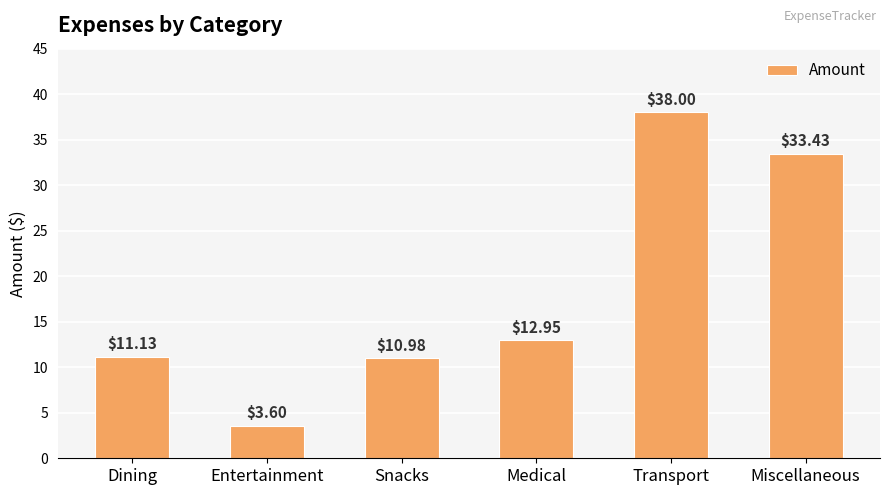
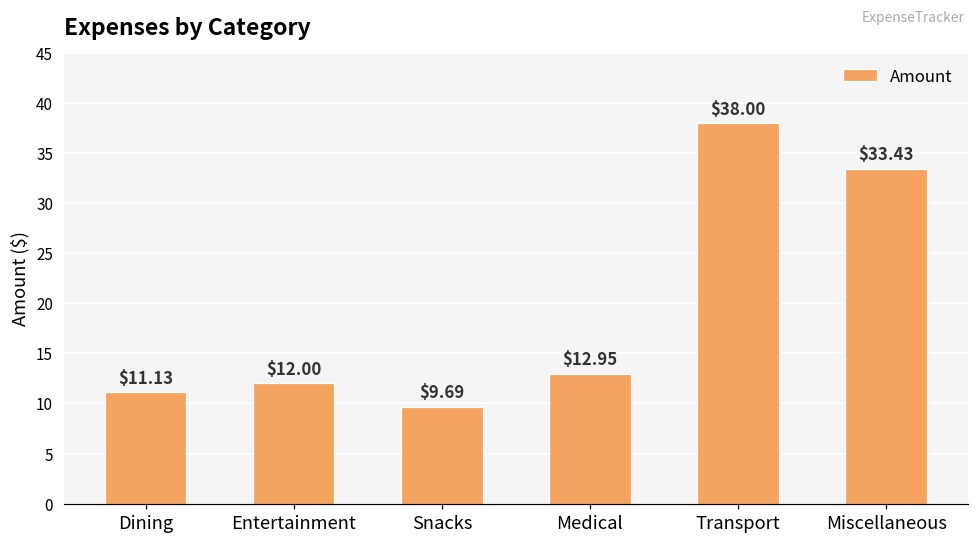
  {
    "Dining": "$11.13",
-   "Entertainment": "$3.60",
-   "Snacks": "$10.98",
+   "Entertainment": "$12.00",
+   "Snacks": "$9.69",
    "Medical": "$12.95",
    "Transport": "$38.00",
    "Miscellaneous": "$33.43"
  }
